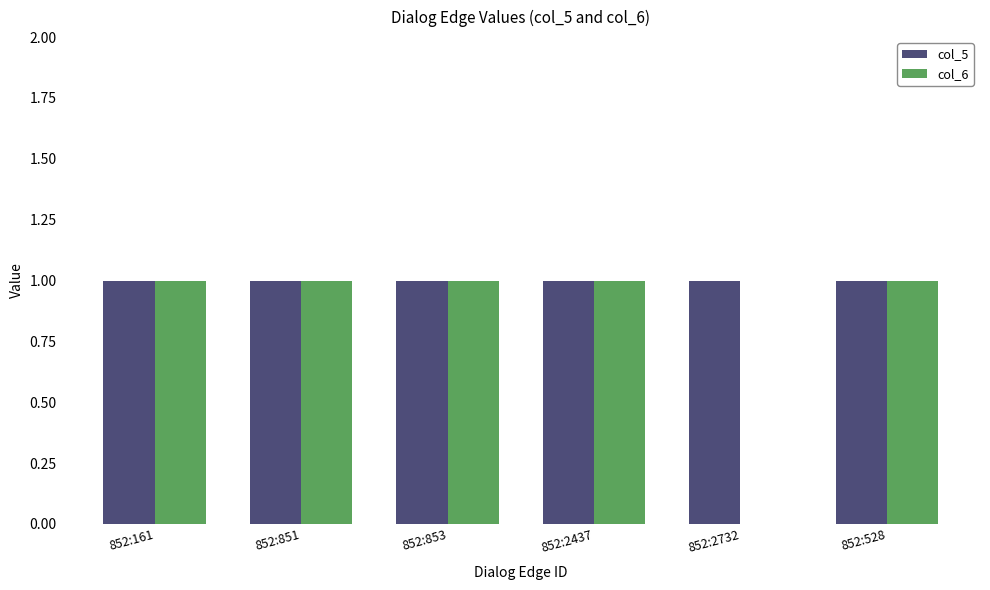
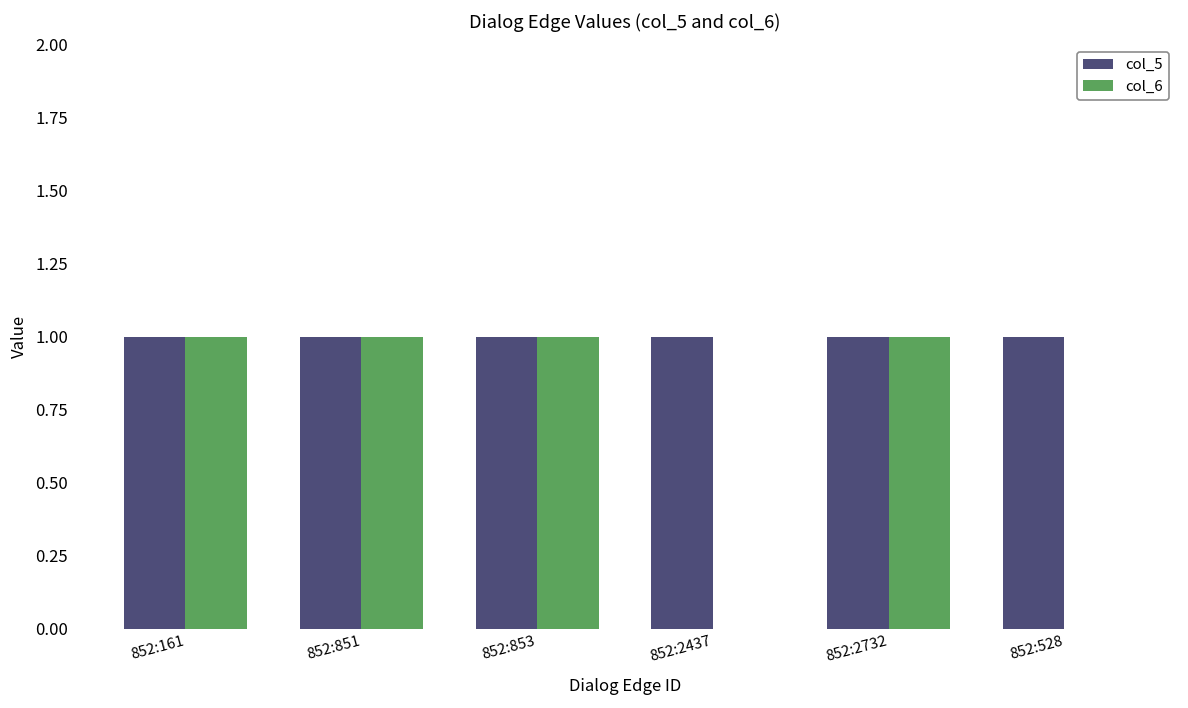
  {
    "col_5": {
      "852:161": 1,
      "852:851": 1,
      "852:853": 1,
      "852:2437": 1,
      "852:2732": 1,
      "852:528": 1
    },
    "col_6": {
      "852:161": 1,
      "852:851": 1,
      "852:853": 1,
-     "852:2437": 1,
-     "852:2732": 0,
-     "852:528": 1
+     "852:2437": 0,
+     "852:2732": 1,
+     "852:528": 0
    }
  }
